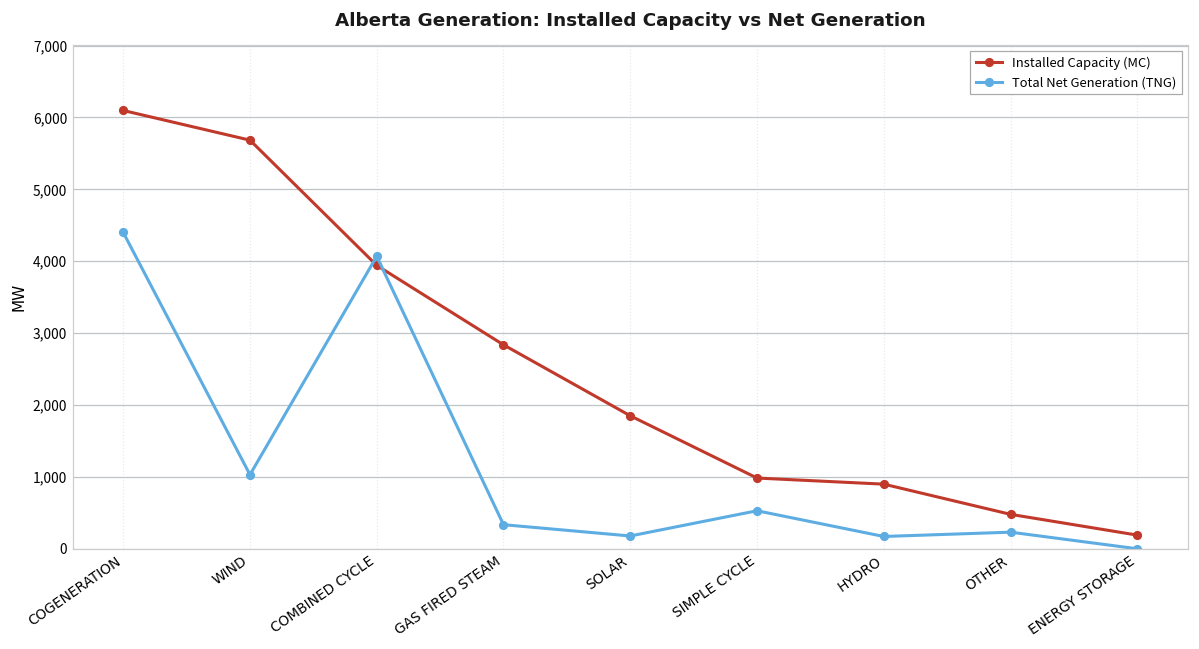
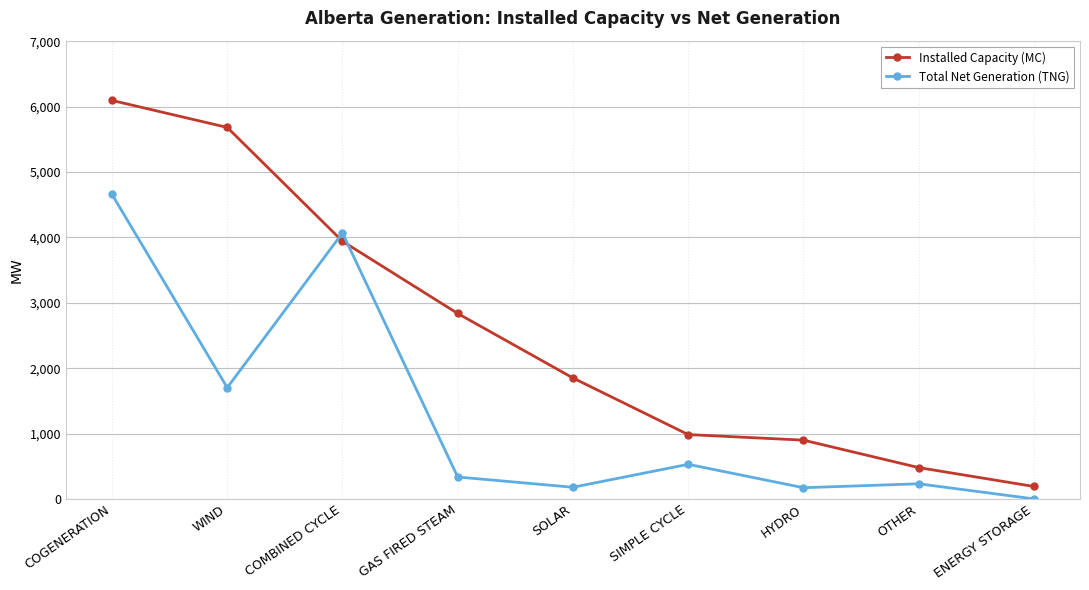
  {
    "Installed Capacity (MC)": {
      "COGENERATION": "6,100",
      "WIND": "5,700",
      "COMBINED CYCLE": "3,900",
      "GAS FIRED STEAM": "2,800",
      "SOLAR": "1,900",
      "SIMPLE CYCLE": "1,000",
      "HYDRO": "900",
      "OTHER": "500",
      "ENERGY STORAGE": "200"
    },
    "Total Net Generation (TNG)": {
-     "COGENERATION": "4,400",
-     "WIND": "1,000",
+     "COGENERATION": "4,700",
+     "WIND": "1,700",
      "COMBINED CYCLE": "4,100",
      "GAS FIRED STEAM": "300",
      "SOLAR": "200",
      "SIMPLE CYCLE": "500",
      "HYDRO": "200",
      "OTHER": "200",
      "ENERGY STORAGE": "0"
    }
  }
